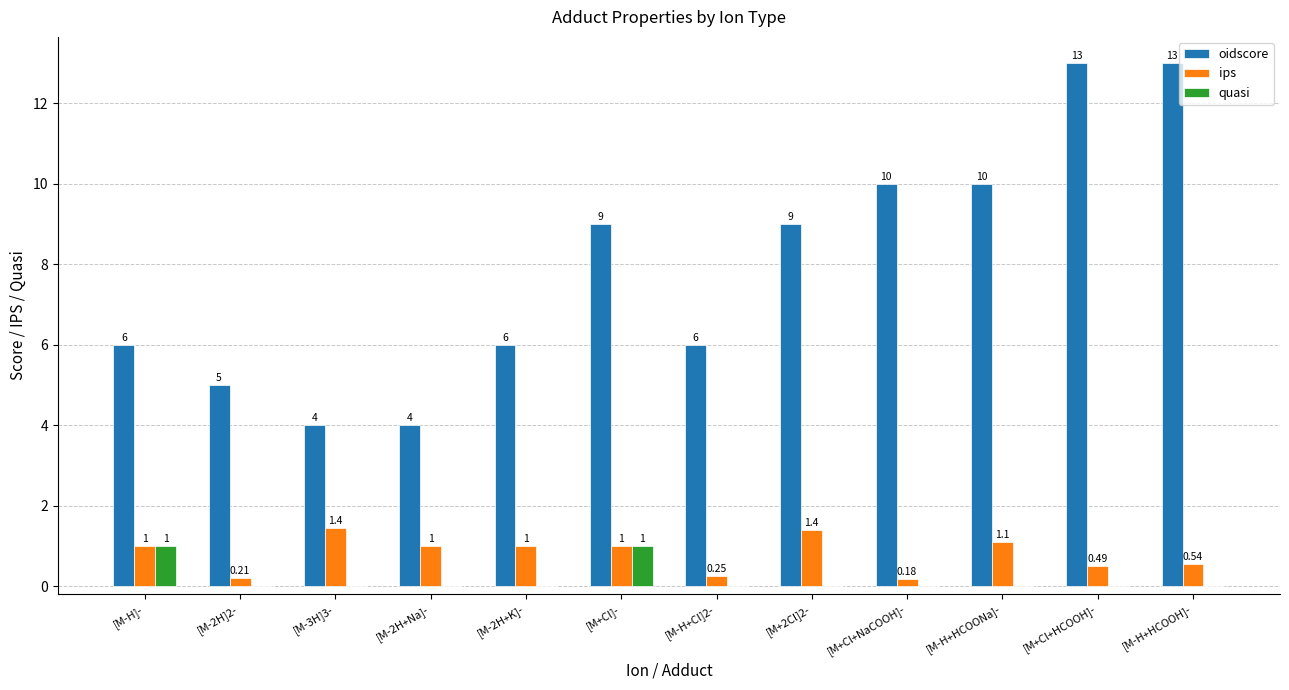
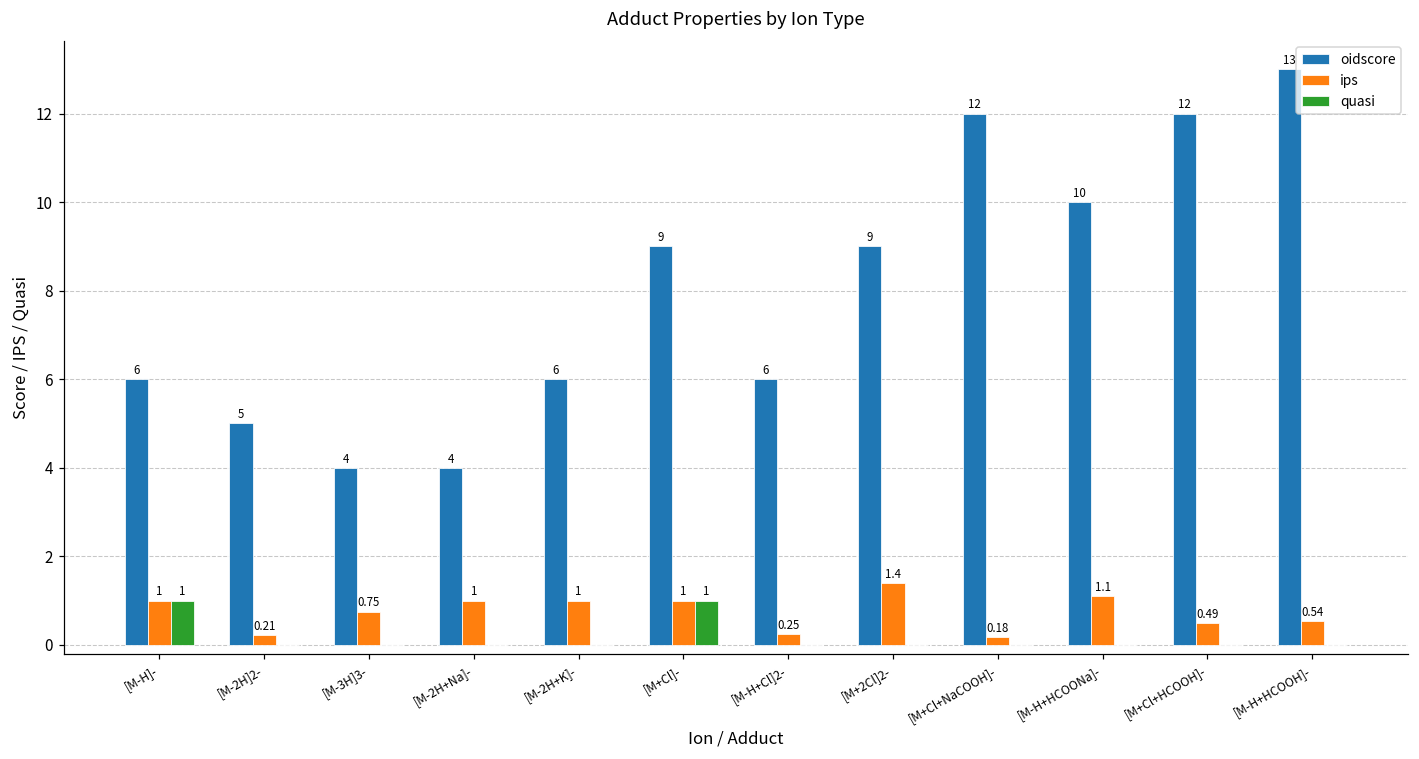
  {
    "oidscore": {
      "[M-H]-": 6,
      "[M-2H]2-": 5,
      "[M-3H]3-": 4,
      "[M-2H+Na]-": 4,
      "[M-2H+K]-": 6,
      "[M+Cl]-": 9,
      "[M-H+Cl]2-": 6,
      "[M+2Cl]2-": 9,
-     "[M+Cl+NaCOOH]-": 10,
+     "[M+Cl+NaCOOH]-": 12,
      "[M-H+HCOONa]-": 10,
-     "[M+Cl+HCOOH]-": 13,
+     "[M+Cl+HCOOH]-": 12,
      "[M-H+HCOOH]-": 13
    },
    "ips": {
      "[M-H]-": 1,
      "[M-2H]2-": 0.21,
-     "[M-3H]3-": 1.4,
+     "[M-3H]3-": 0.75,
      "[M-2H+Na]-": 1,
      "[M-2H+K]-": 1,
      "[M+Cl]-": 1,
      "[M-H+Cl]2-": 0.25,
      "[M+2Cl]2-": 1.4,
      "[M+Cl+NaCOOH]-": 0.18,
      "[M-H+HCOONa]-": 1.1,
      "[M+Cl+HCOOH]-": 0.49,
      "[M-H+HCOOH]-": 0.54
    },
    "quasi": {
      "[M-H]-": 1,
      "[M+Cl]-": 1
    }
  }
